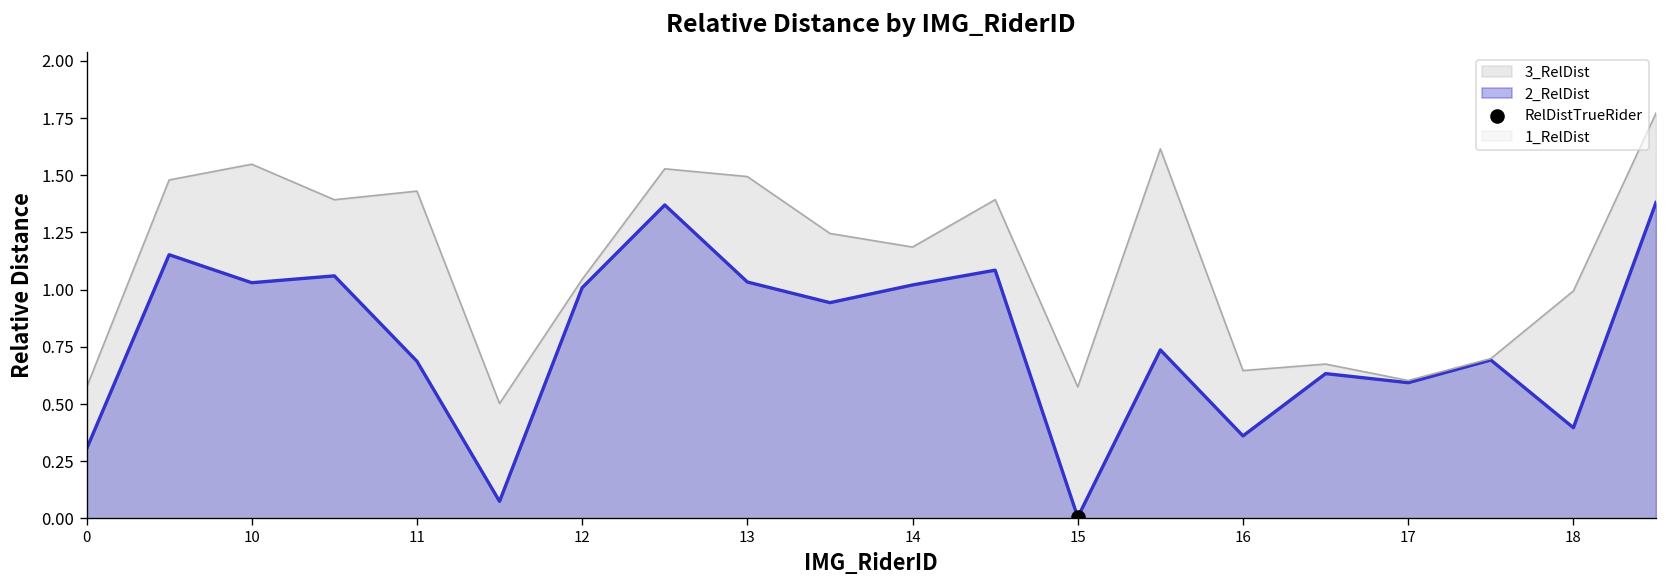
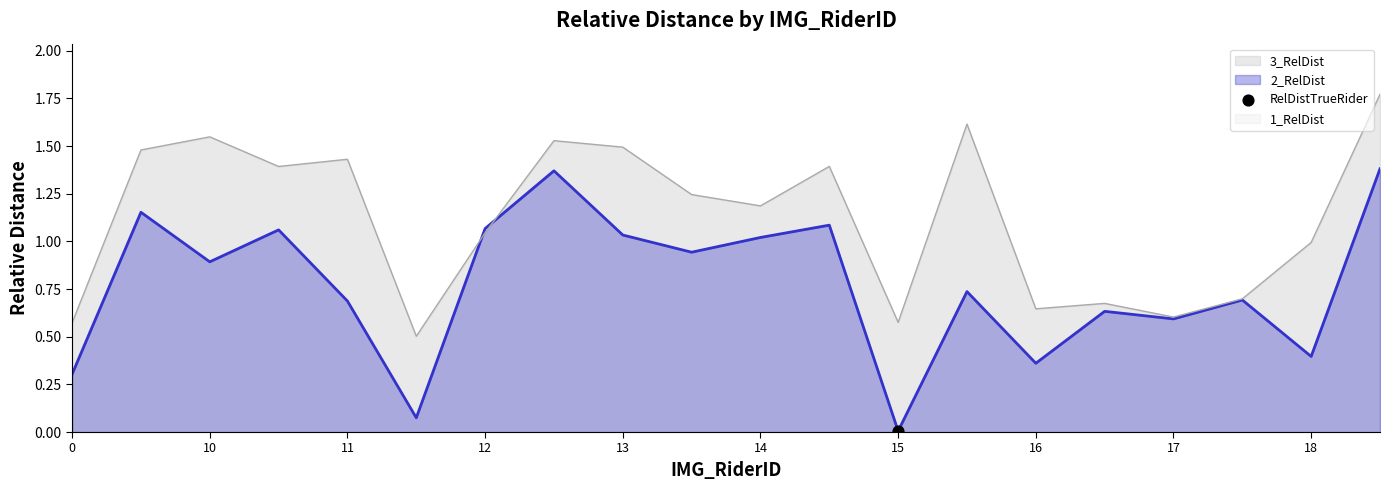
  {
    "2_RelDist": {
      "0": 0.30,
-     "10": 1.03,
-     "12": 1.01,
+     "10": 0.89,
+     "12": 1.07,
      "14": 1.02,
      "16": 0.36,
      "18": 0.40
    }
  }
